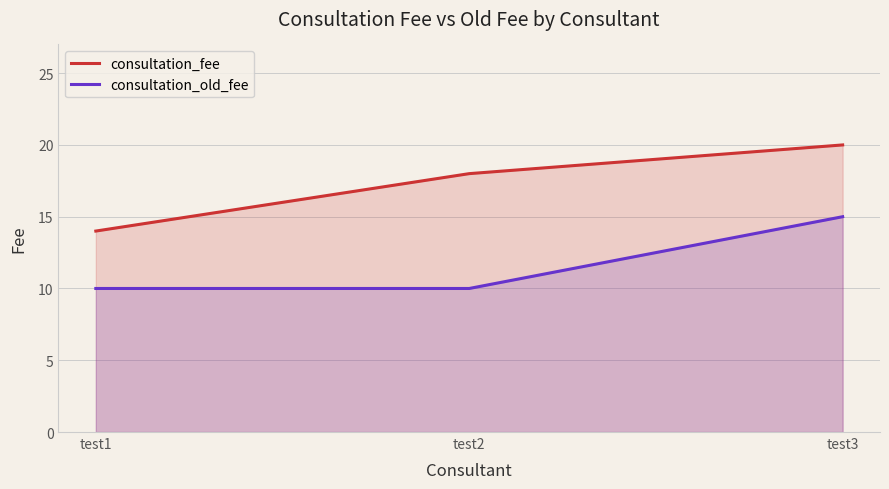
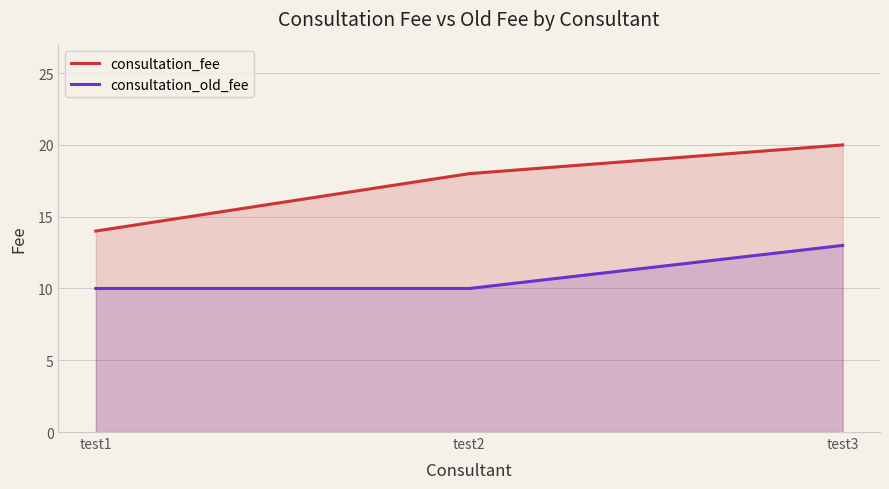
  {
    "consultation_fee": {
      "test1": 14,
      "test2": 18,
      "test3": 20
    },
    "consultation_old_fee": {
      "test1": 10,
      "test2": 10,
-     "test3": 15
+     "test3": 13
    }
  }
